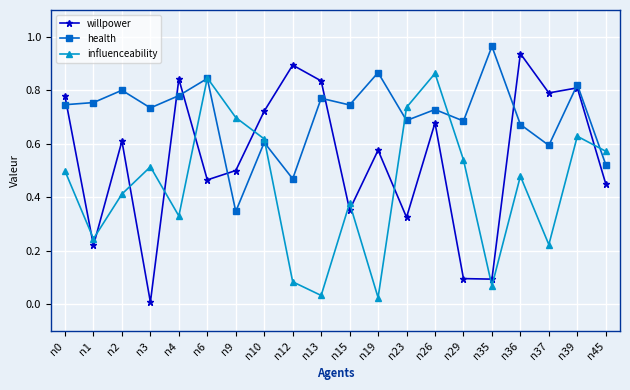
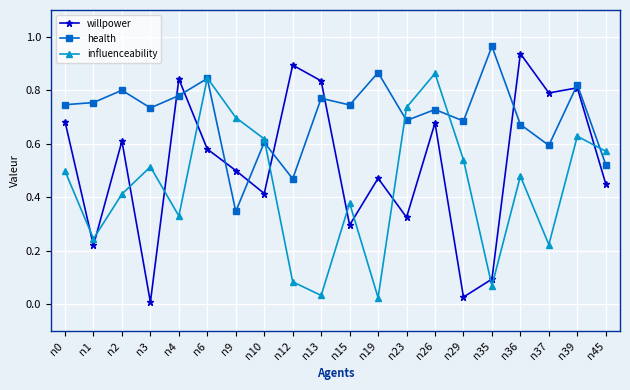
  {
    "willpower": {
-     "n0": 0.78,
+     "n0": 0.68,
      "n1": 0.22,
      "n2": 0.61,
      "n3": 0.01,
      "n4": 0.84,
-     "n6": 0.47,
+     "n6": 0.58,
      "n9": 0.50,
-     "n10": 0.72,
+     "n10": 0.41,
      "n12": 0.89,
      "n13": 0.84,
-     "n15": 0.35,
-     "n19": 0.58,
+     "n15": 0.30,
+     "n19": 0.47,
      "n23": 0.33,
      "n26": 0.68,
-     "n29": 0.10,
+     "n29": 0.03,
      "n35": 0.09,
      "n36": 0.94,
      "n37": 0.79,
      "n39": 0.81,
      "n45": 0.45
    }
  }
